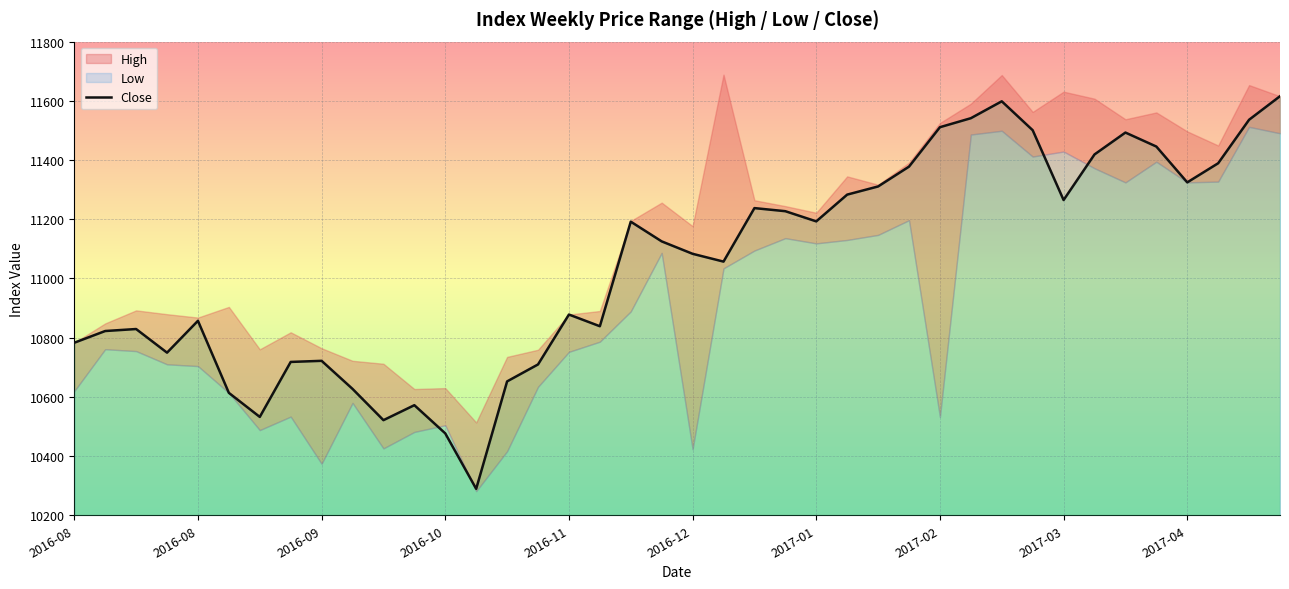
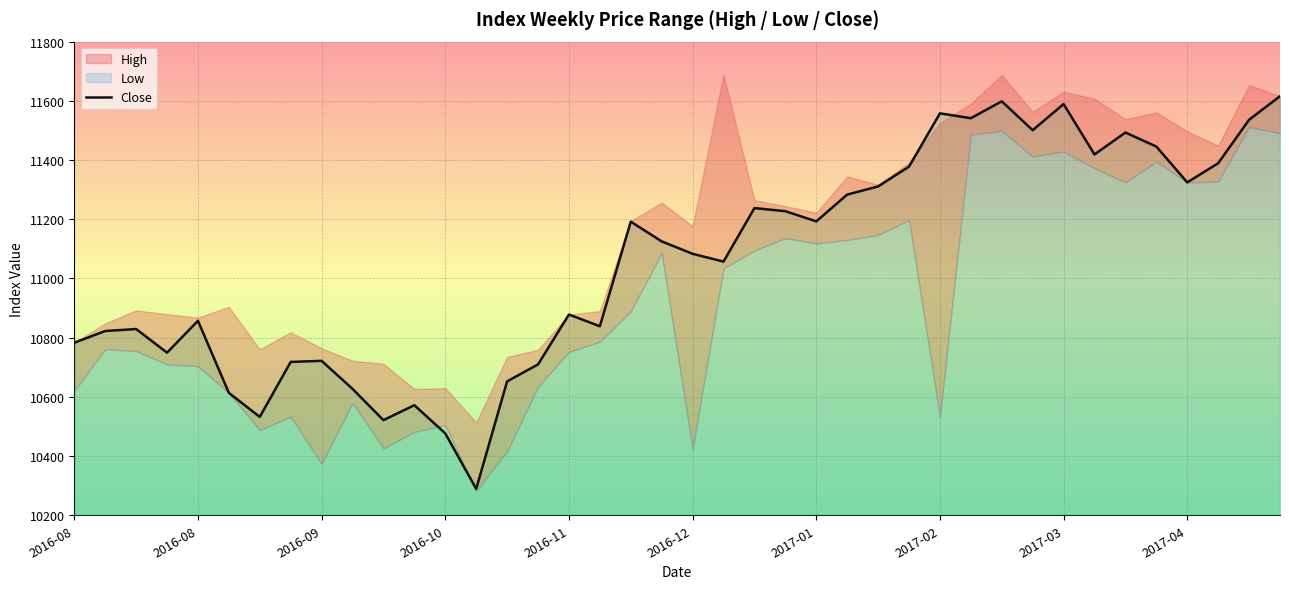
  {
    "Close": {
      "2016-09": 10720,
      "2016-10": 10480,
      "2016-12": 11080,
      "2017-01": 11190,
-     "2017-02": 11510,
-     "2017-03": 11260
+     "2017-02": 11560,
+     "2017-03": 11590
    },
    "Low": {
      "2016-09": 10370,
      "2016-10": 10500,
      "2016-11": 10750,
      "2016-12": 10420,
      "2017-01": 11120,
      "2017-02": 10530,
      "2017-03": 11430
    }
  }
